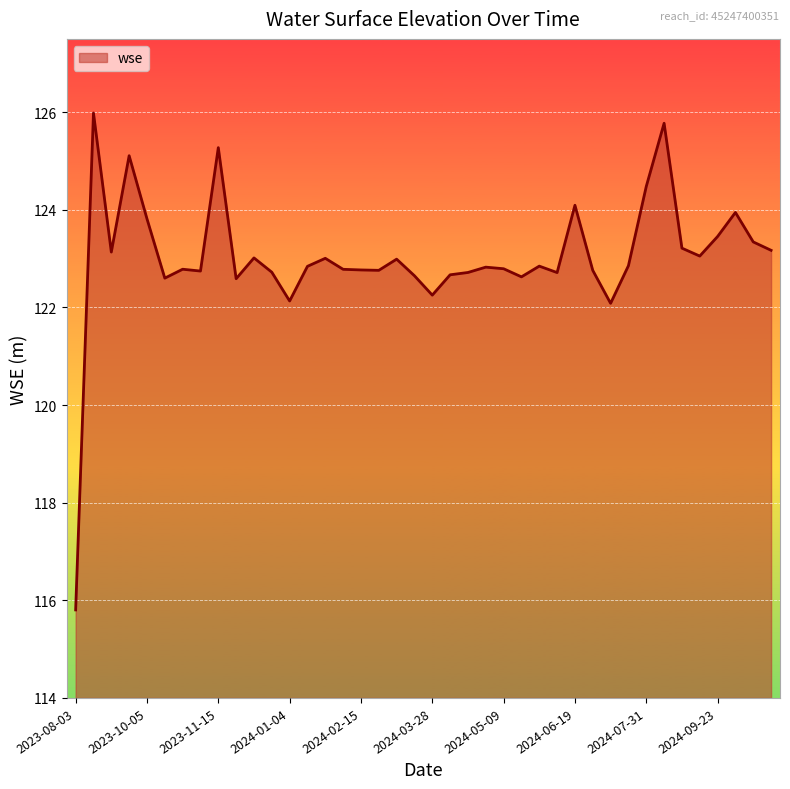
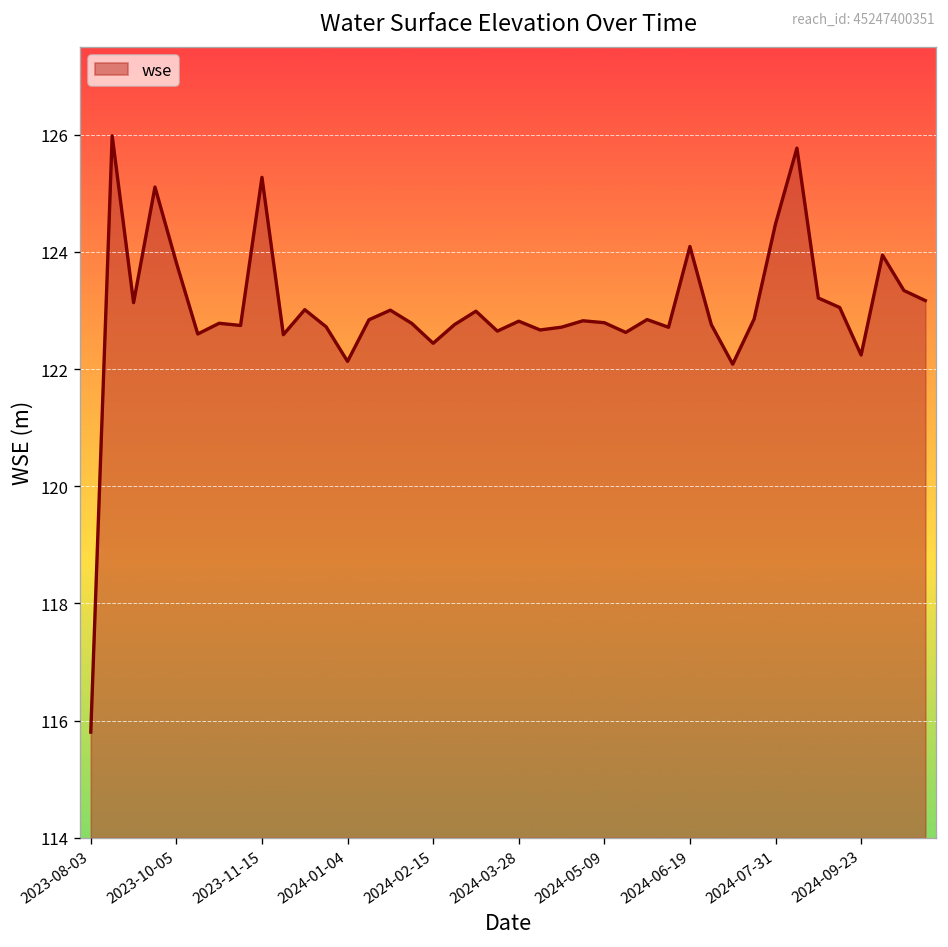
  {
    "2023-08-03": 115.8,
    "2023-10-05": 123.8,
    "2023-11-15": 125.3,
    "2024-01-04": 122.1,
-   "2024-02-15": 122.8,
-   "2024-03-28": 122.3,
+   "2024-02-15": 122.4,
+   "2024-03-28": 122.8,
    "2024-05-09": 122.8,
    "2024-06-19": 124.1,
    "2024-07-31": 124.5,
-   "2024-09-23": 123.5
+   "2024-09-23": 122.2
  }
